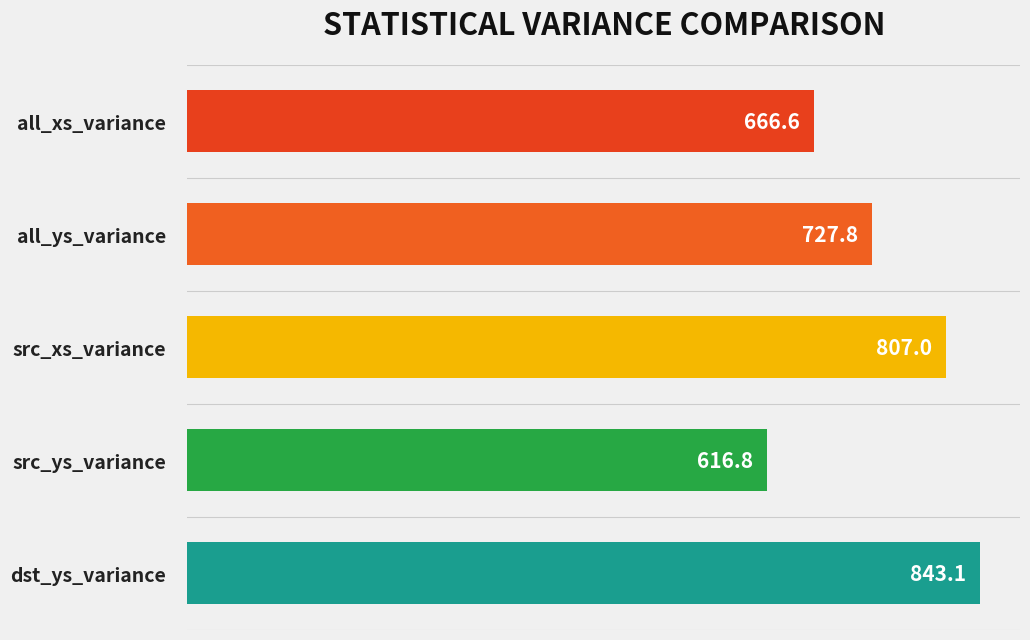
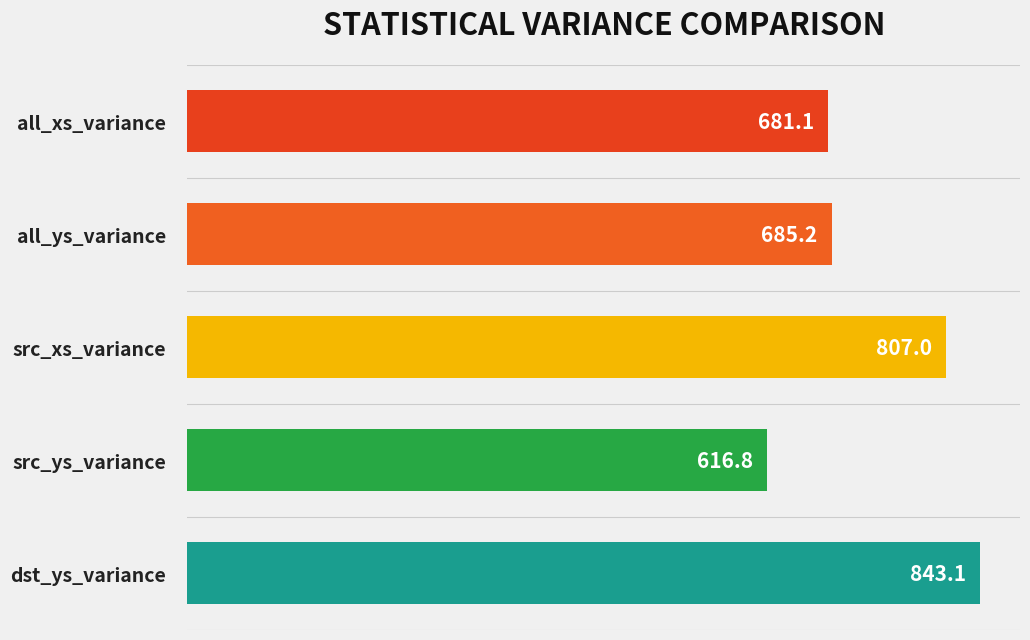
  {
-   "all_xs_variance": 666.6,
-   "all_ys_variance": 727.8,
+   "all_xs_variance": 681.1,
+   "all_ys_variance": 685.2,
    "src_xs_variance": 807.0,
    "src_ys_variance": 616.8,
    "dst_ys_variance": 843.1
  }
